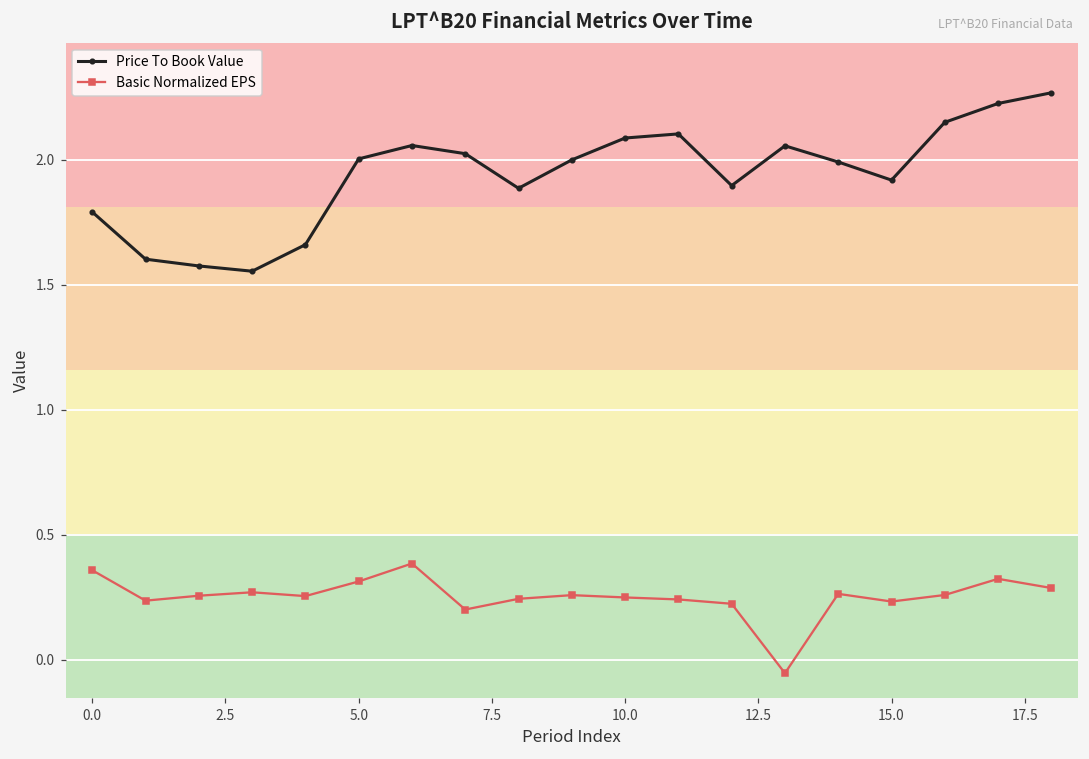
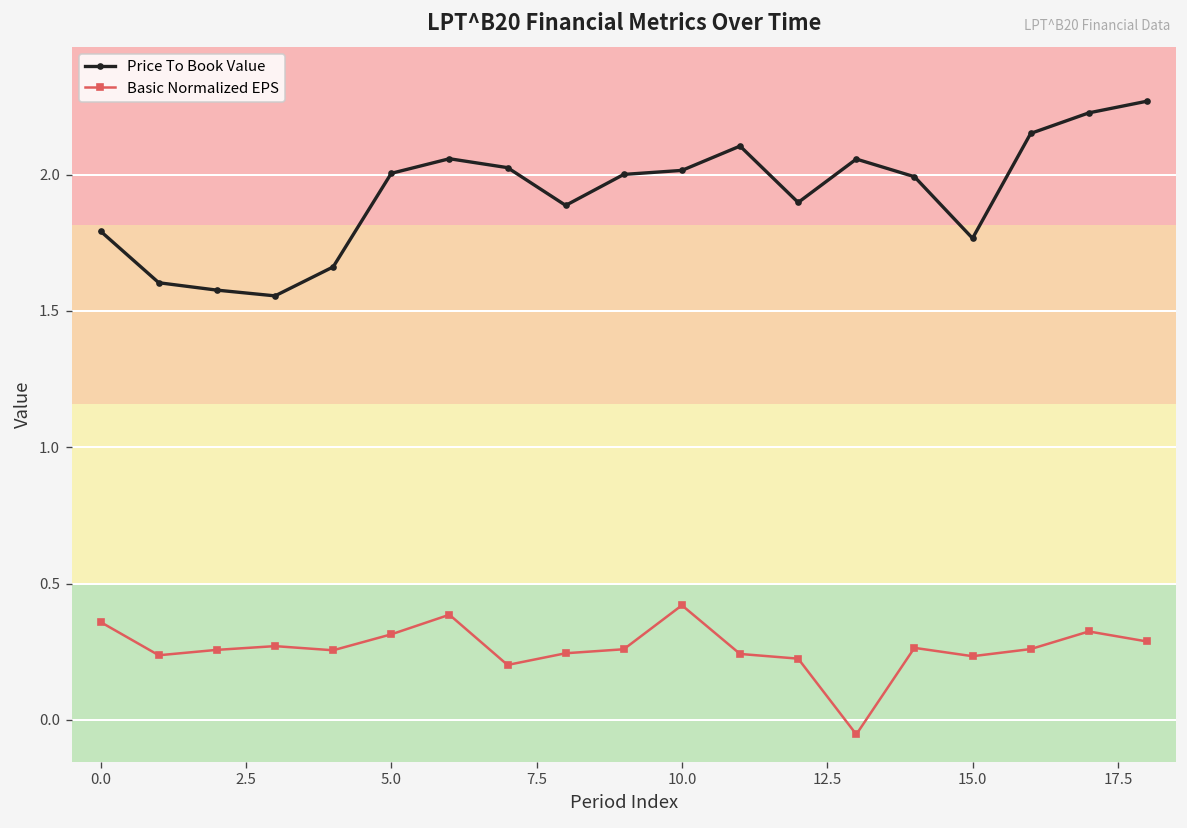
  {
    "Price To Book Value": {
      "0.0": 1.79,
      "5.0": 2.00,
-     "10.0": 2.09,
-     "15.0": 1.92
+     "10.0": 2.02,
+     "15.0": 1.77
    },
    "Basic Normalized EPS": {
      "0.0": 0.36,
      "5.0": 0.31,
-     "10.0": 0.25,
+     "10.0": 0.42,
      "15.0": 0.23
    }
  }
